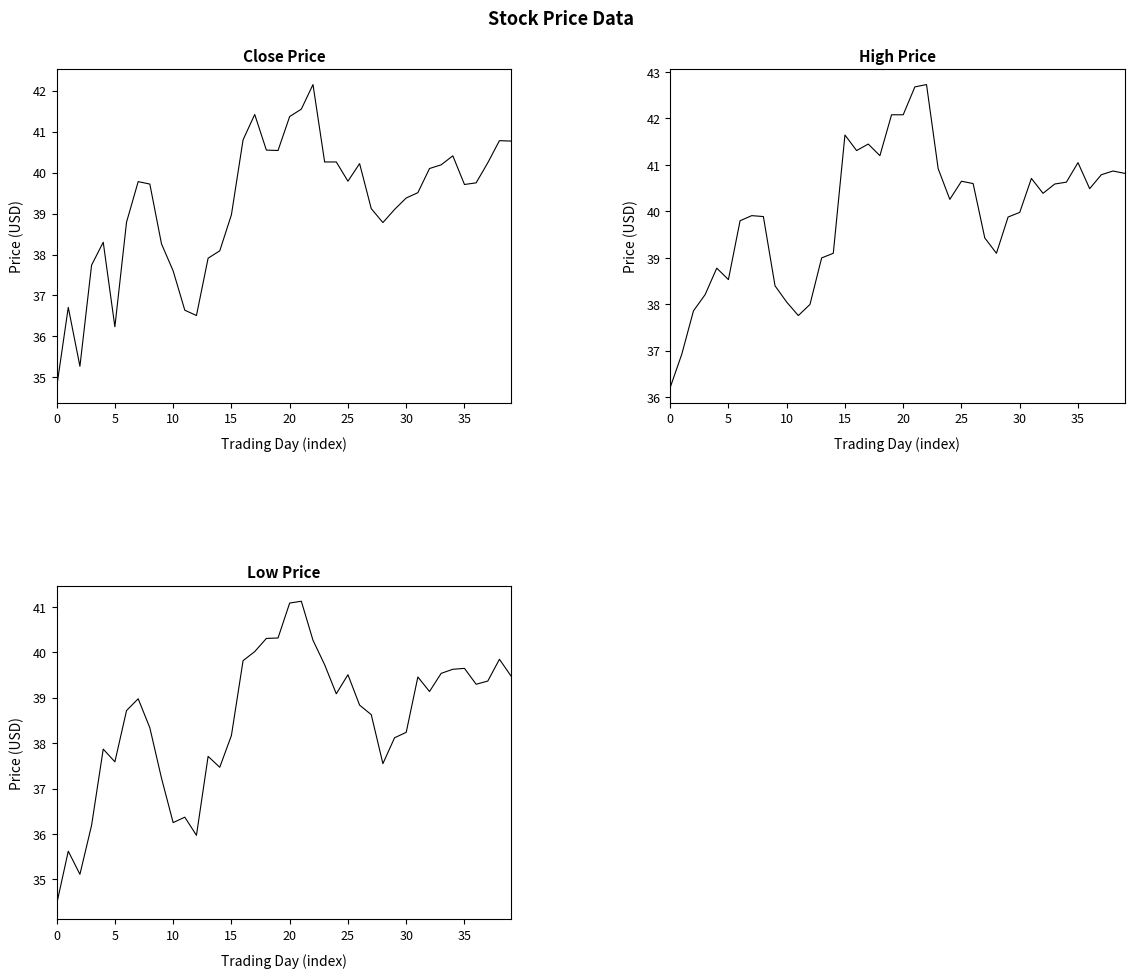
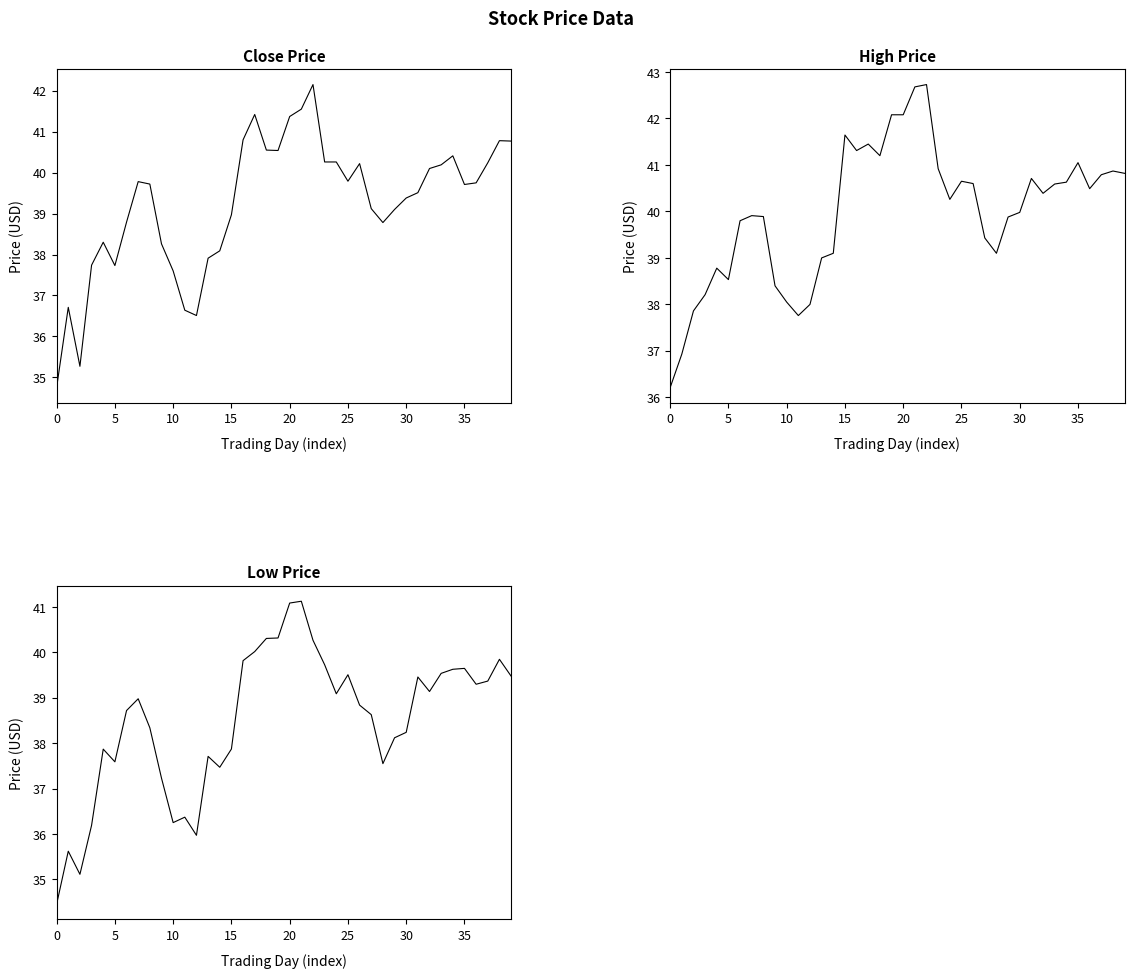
  {
    "Close Price": {
      "0": 34.8,
-     "5": 36.2,
+     "5": 37.7,
      "10": 37.6,
      "15": 39.0,
      "20": 41.4,
      "25": 39.8,
      "30": 39.4,
      "35": 39.7
    },
    "High Price": {
      "0": 36.2,
      "5": 38.5,
      "10": 38.0,
      "15": 41.6,
      "20": 42.1,
      "25": 40.7,
      "30": 40.0,
      "35": 41.0
    },
    "Low Price": {
      "0": 34.5,
      "5": 37.6,
      "10": 36.3,
-     "15": 38.2,
+     "15": 37.9,
      "20": 41.1,
      "25": 39.5,
      "30": 38.2,
      "35": 39.7
    }
  }
